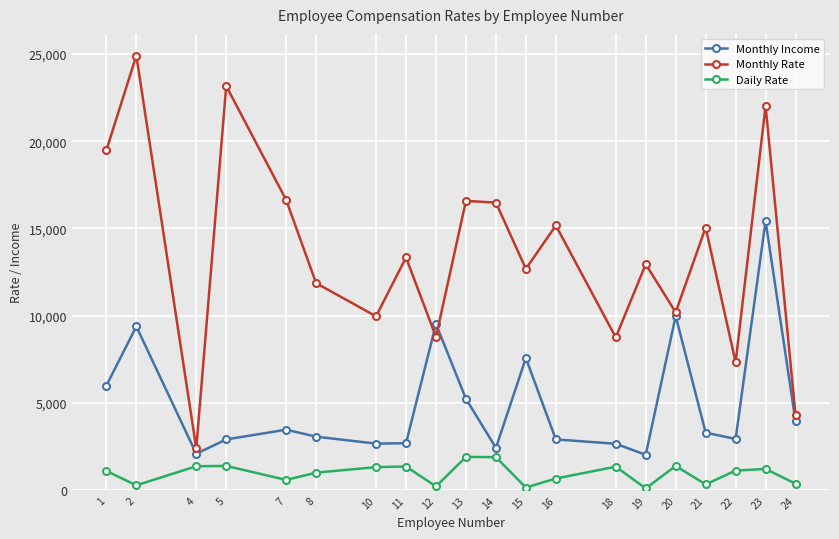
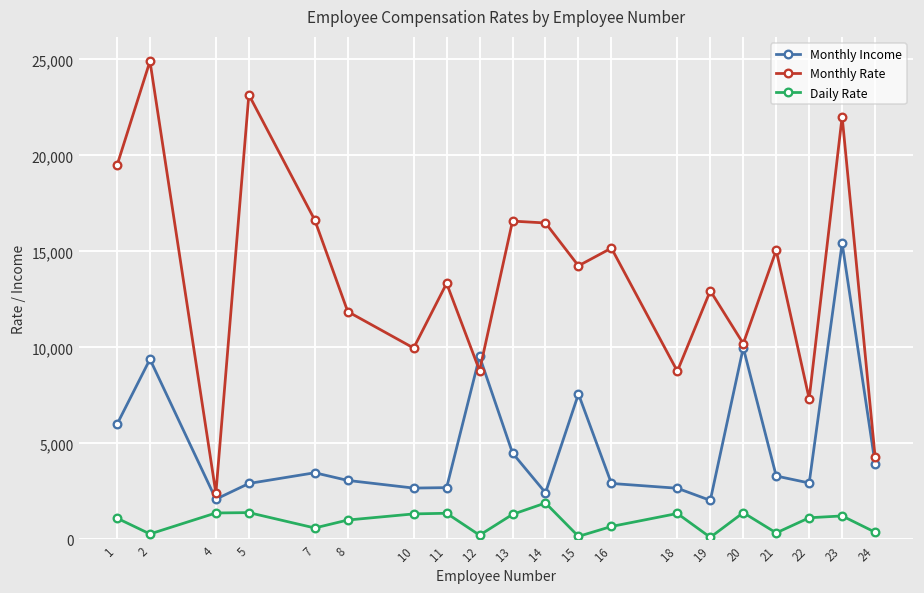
  {
    "Monthly Income": {
      "1": "6,000",
      "2": "9,400",
      "4": "2,100",
      "5": "2,900",
      "7": "3,500",
      "8": "3,100",
      "10": "2,700",
      "11": "2,700",
      "12": "9,500",
-     "13": "5,200",
+     "13": "4,500",
      "14": "2,400",
      "15": "7,600",
      "16": "2,900",
      "18": "2,700",
      "19": "2,000",
      "20": "10,000",
      "21": "3,300",
      "22": "2,900",
      "23": "15,400",
      "24": "3,900"
    },
    "Monthly Rate": {
      "1": "19,500",
      "2": "24,900",
      "4": "2,400",
      "5": "23,200",
      "7": "16,600",
      "8": "11,900",
      "10": "10,000",
      "11": "13,300",
      "12": "8,800",
      "13": "16,600",
      "14": "16,500",
-     "15": "12,700",
+     "15": "14,200",
      "16": "15,200",
      "18": "8,800",
      "19": "12,900",
      "20": "10,200",
      "21": "15,100",
      "22": "7,300",
      "23": "22,000",
      "24": "4,300"
    },
    "Daily Rate": {
      "1": "1,100",
      "2": "300",
      "4": "1,400",
      "5": "1,400",
      "7": "600",
      "8": "1,000",
      "10": "1,300",
      "11": "1,400",
      "12": "200",
-     "13": "1,900",
+     "13": "1,300",
      "14": "1,900",
      "15": "200",
      "16": "700",
      "18": "1,300",
      "19": "100",
      "20": "1,400",
      "21": "300",
      "22": "1,100",
      "23": "1,200",
      "24": "400"
    }
  }
